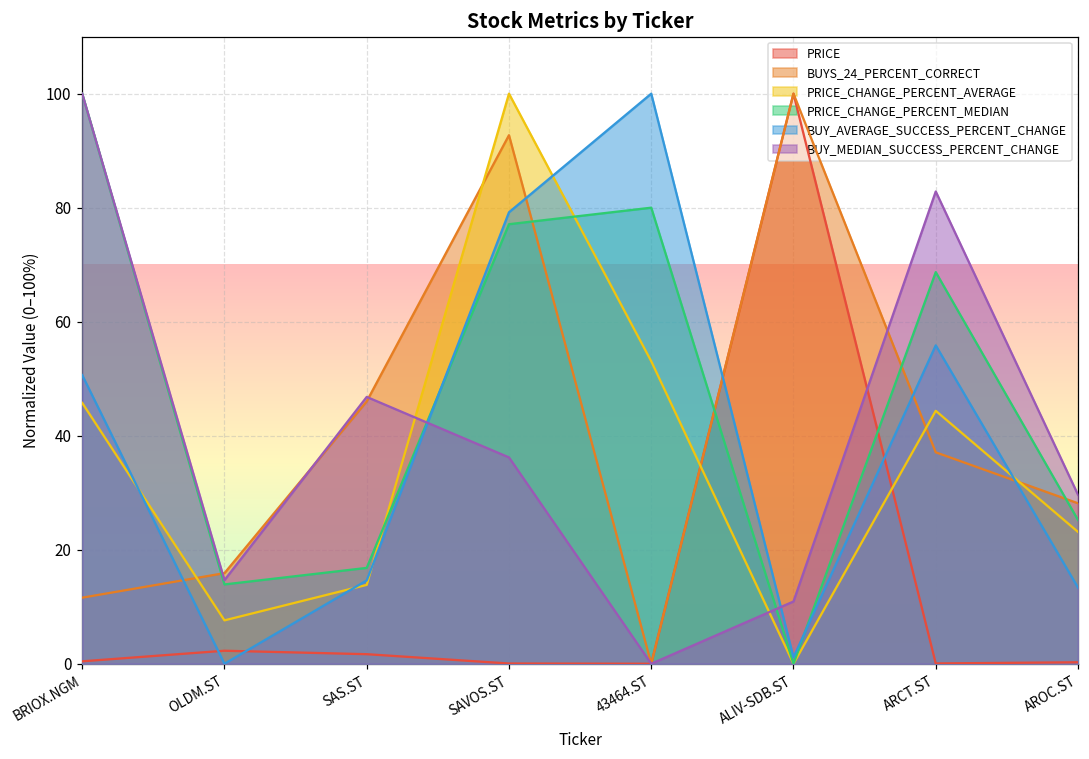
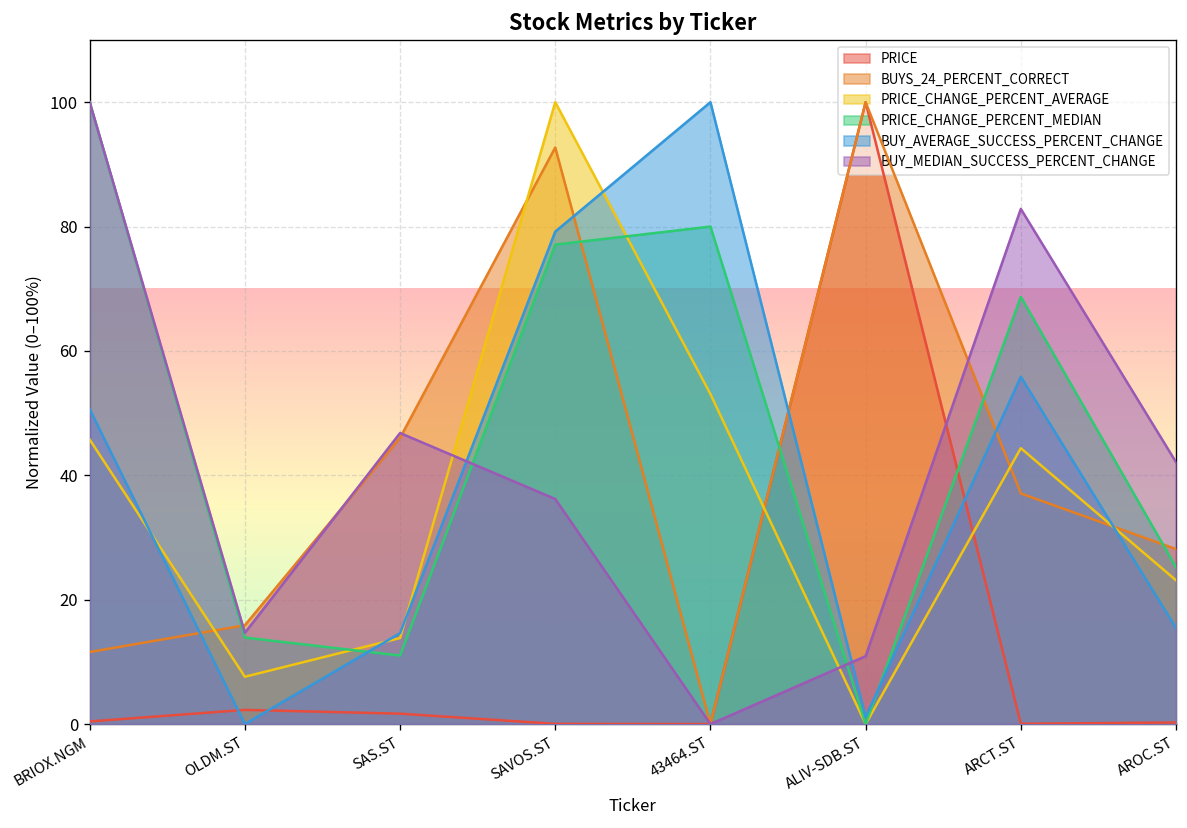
  {
    "PRICE_CHANGE_PERCENT_MEDIAN": {
      "OLDM.ST": 14,
-     "SAS.ST": 17,
+     "SAS.ST": 11,
      "SAVOS.ST": 77,
      "43464.ST": 80,
      "ARCT.ST": 69,
      "AROC.ST": 25
    },
    "BUY_AVERAGE_SUCCESS_PERCENT_CHANGE": {
      "BRIOX.NGM": 51,
      "OLDM.ST": 0,
      "SAS.ST": 15,
      "SAVOS.ST": 79,
      "43464.ST": 100,
      "ALIV-SDB.ST": 1,
      "ARCT.ST": 56,
-     "AROC.ST": 13
+     "AROC.ST": 15
    },
    "BUY_MEDIAN_SUCCESS_PERCENT_CHANGE": {
      "OLDM.ST": 15,
      "SAS.ST": 47,
      "SAVOS.ST": 36,
      "ALIV-SDB.ST": 11,
      "ARCT.ST": 83,
-     "AROC.ST": 30
+     "AROC.ST": 42
    }
  }
